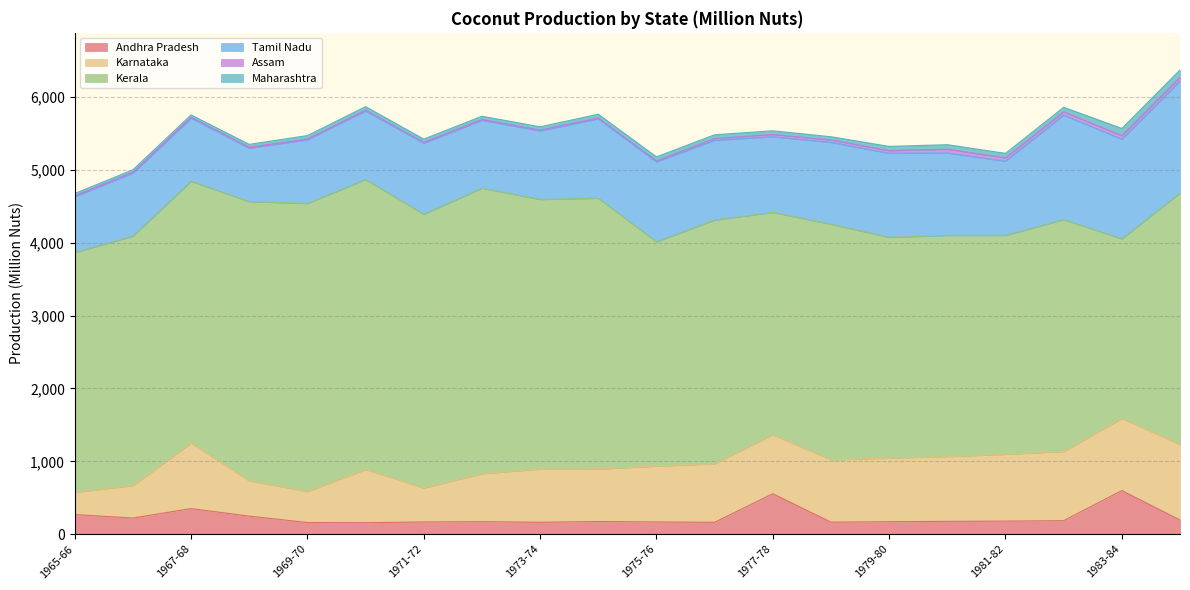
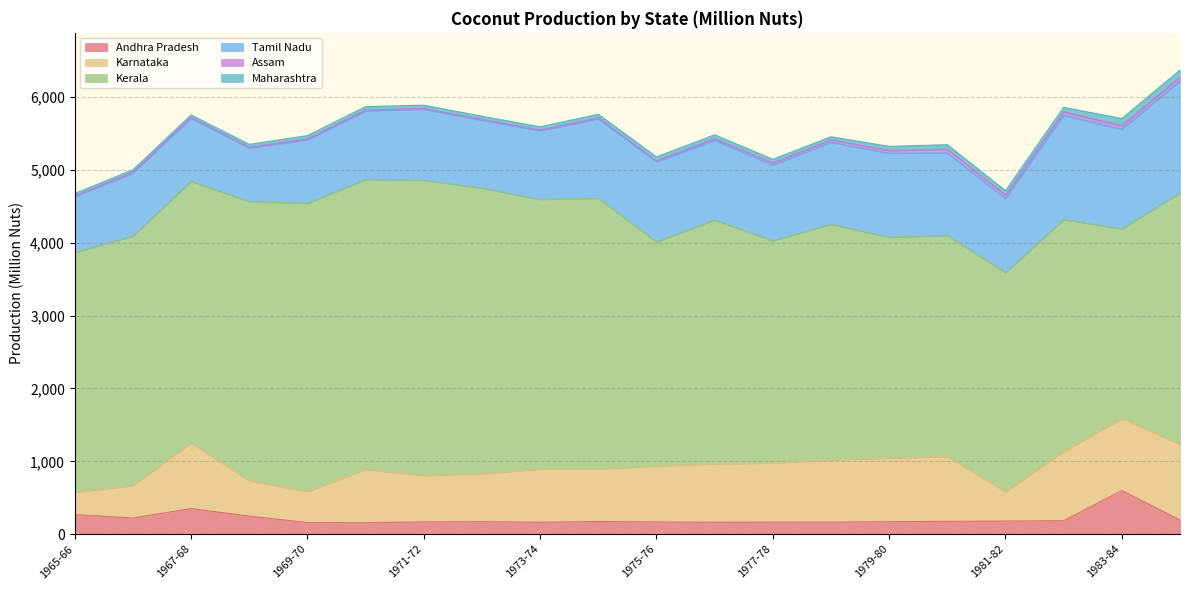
  {
    "Andhra Pradesh": {
      "1965-66": "300",
      "1967-68": "400",
      "1969-70": "200",
      "1971-72": "200",
      "1973-74": "200",
      "1975-76": "200",
-     "1977-78": "600",
+     "1977-78": "200",
      "1979-80": "200",
      "1981-82": "200",
      "1983-84": "600"
    },
    "Karnataka": {
      "1965-66": "300",
      "1967-68": "900",
      "1969-70": "400",
-     "1971-72": "500",
+     "1971-72": "600",
      "1973-74": "700",
      "1975-76": "800",
      "1977-78": "800",
      "1979-80": "900",
-     "1981-82": "900",
+     "1981-82": "400",
      "1983-84": "1,000"
    },
    "Kerala": {
      "1965-66": "3,300",
      "1967-68": "3,600",
      "1969-70": "4,000",
-     "1971-72": "3,800",
+     "1971-72": "4,100",
      "1973-74": "3,700",
      "1975-76": "3,100",
      "1977-78": "3,100",
      "1979-80": "3,000",
      "1981-82": "3,000",
-     "1983-84": "2,500"
+     "1983-84": "2,600"
    },
    "Assam": {
      "1979-80": "0",
      "1981-82": "0",
      "1983-84": "0"
    }
  }
